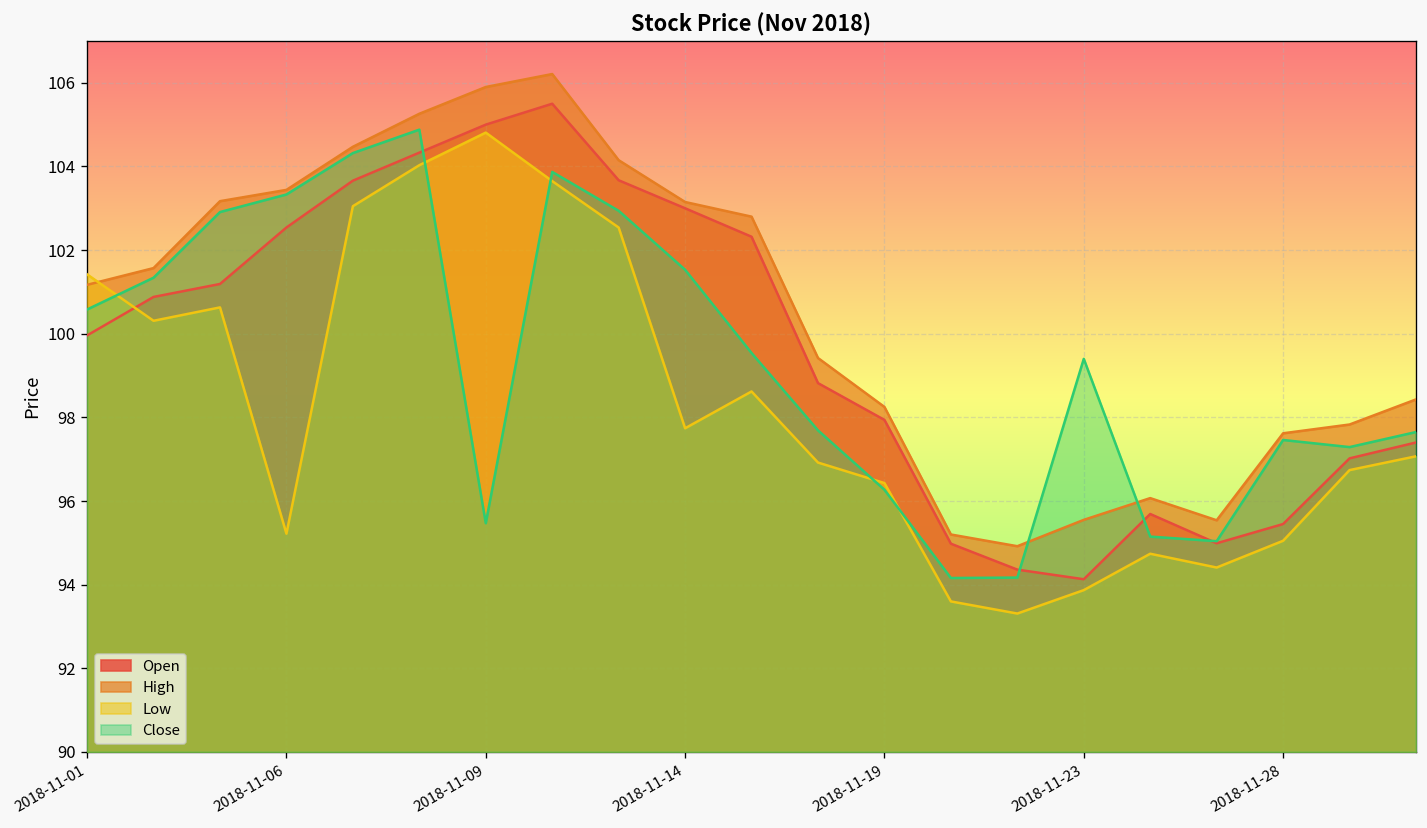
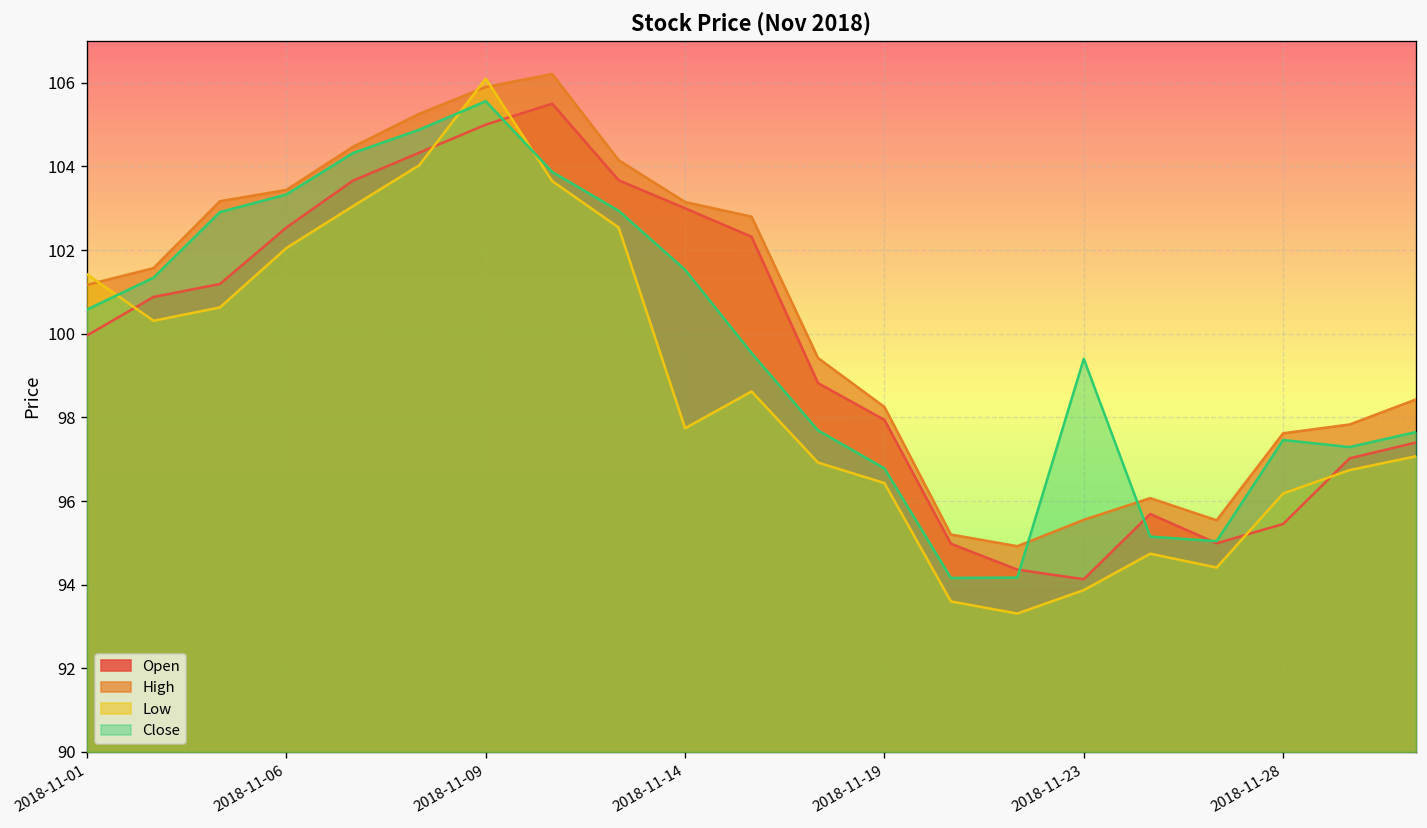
  {
    "Low": {
      "2018-11-01": 101.4,
-     "2018-11-06": 95.2,
-     "2018-11-09": 104.8,
+     "2018-11-06": 102.1,
+     "2018-11-09": 106.1,
      "2018-11-14": 97.7,
      "2018-11-19": 96.4,
      "2018-11-23": 93.9,
-     "2018-11-28": 95.1
+     "2018-11-28": 96.2
    },
    "Close": {
      "2018-11-01": 100.6,
      "2018-11-06": 103.3,
-     "2018-11-09": 95.5,
+     "2018-11-09": 105.6,
      "2018-11-14": 101.5,
-     "2018-11-19": 96.3,
+     "2018-11-19": 96.8,
      "2018-11-23": 99.4,
      "2018-11-28": 97.5
    }
  }
